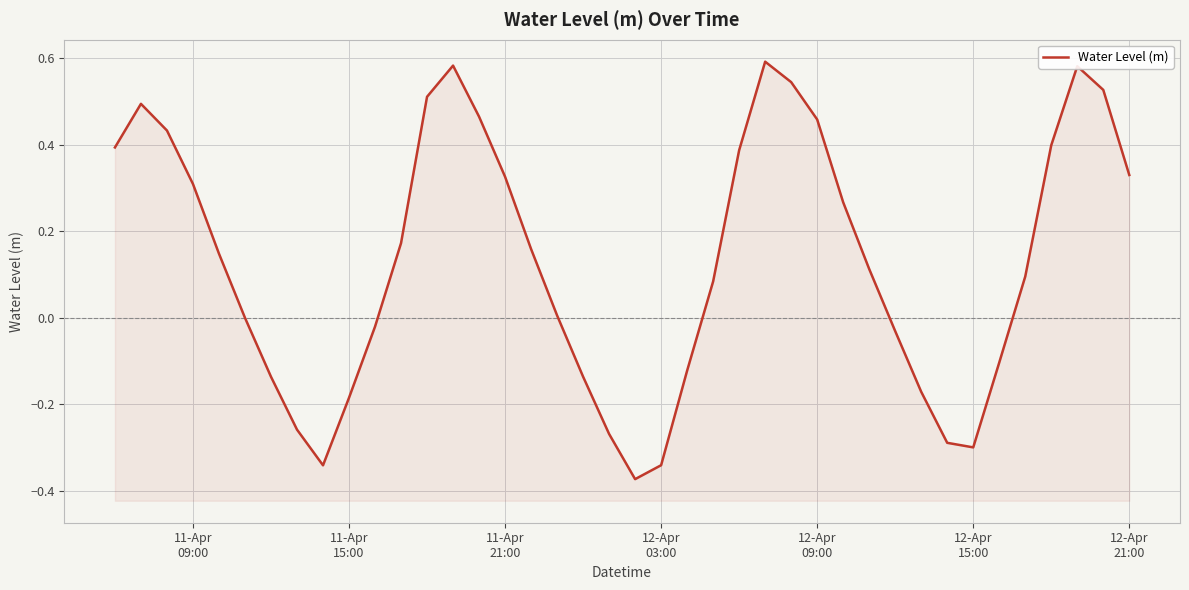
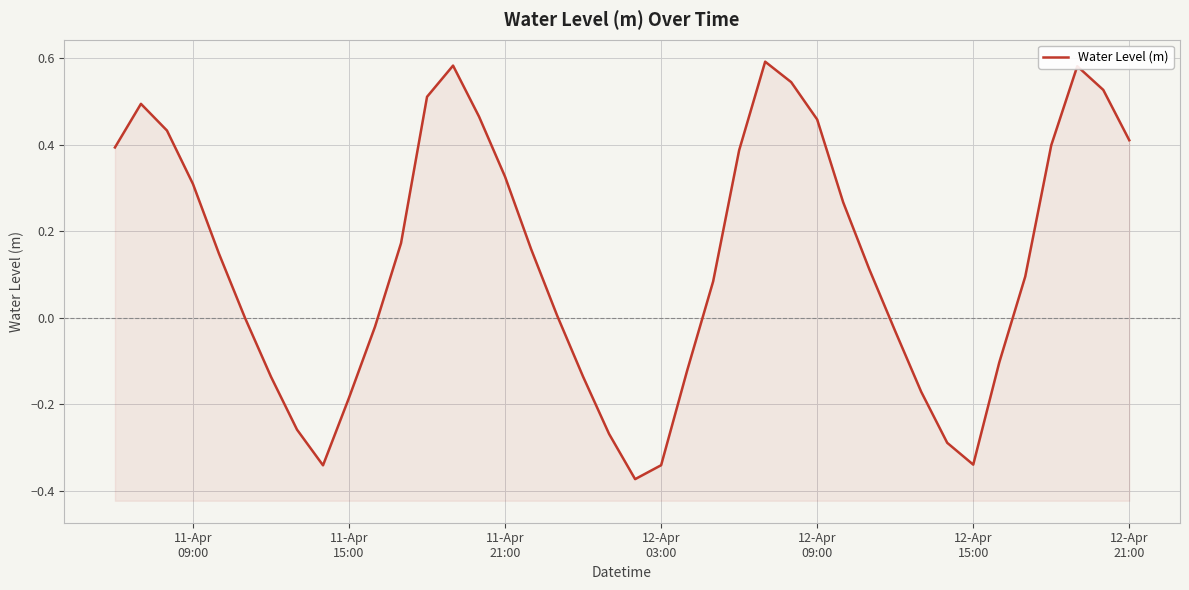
  {
    "11-Apr 09:00": 0.31,
    "11-Apr 15:00": -0.18,
    "11-Apr 21:00": 0.33,
    "12-Apr 03:00": -0.34,
    "12-Apr 09:00": 0.46,
-   "12-Apr 15:00": -0.30,
-   "12-Apr 21:00": 0.33
+   "12-Apr 15:00": -0.34,
+   "12-Apr 21:00": 0.41
  }
